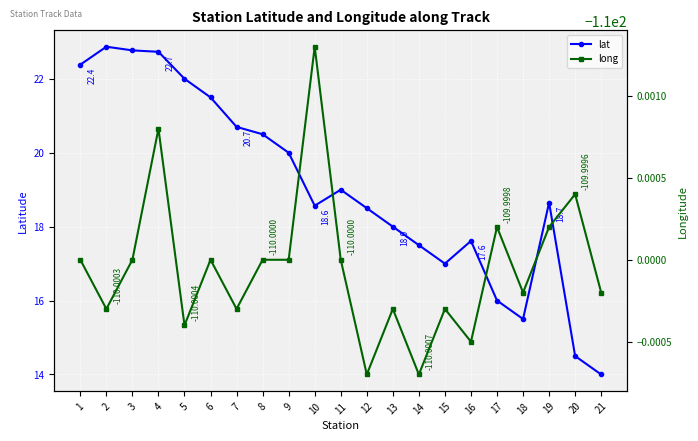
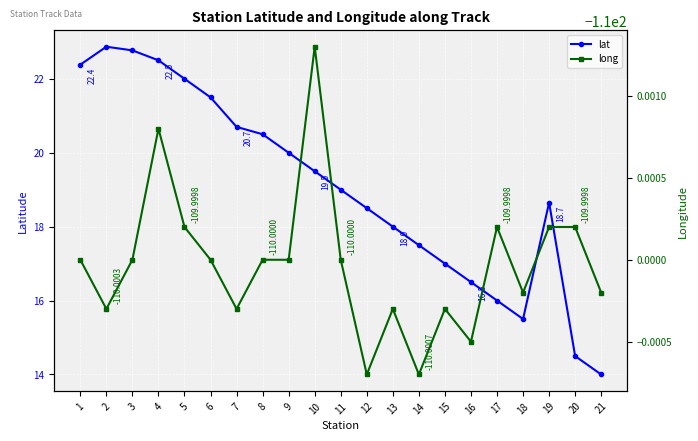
  {
    "lat": {
      "1": 22.4,
-     "4": 22.7,
+     "4": 22.5,
      "7": 20.7,
-     "10": 18.6,
+     "10": 19.5,
      "13": 18.0,
-     "16": 17.6,
+     "16": 16.5,
      "19": 18.7
    },
    "long": {
      "2": -110.0003,
-     "5": -110.0004,
+     "5": -109.9998,
      "8": -110.0000,
      "11": -110.0000,
      "14": -110.0007,
      "17": -109.9998,
-     "20": -109.9996
+     "20": -109.9998
    }
  }
